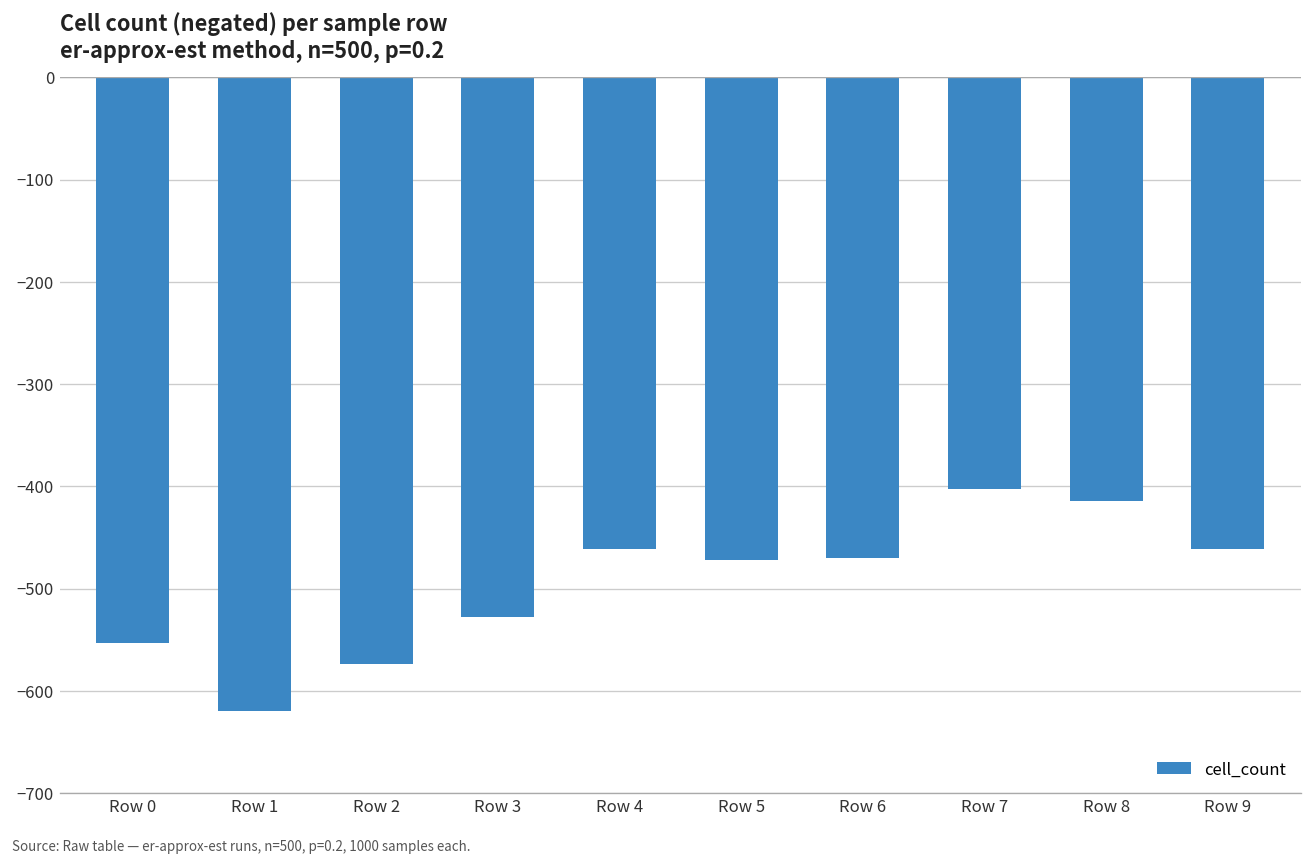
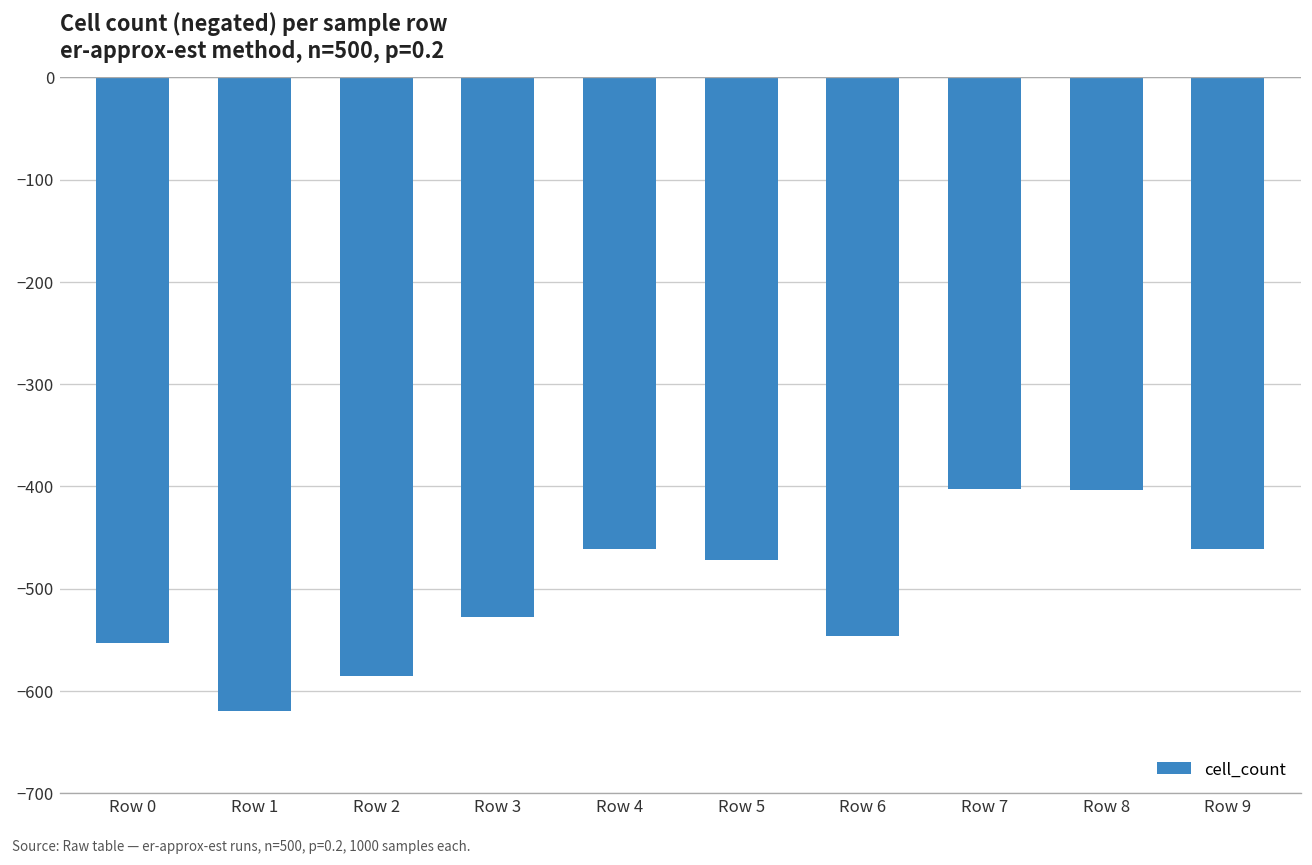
  {
    "Row 0": -550,
    "Row 1": -620,
-   "Row 2": -570,
+   "Row 2": -590,
    "Row 3": -530,
    "Row 4": -460,
    "Row 5": -470,
-   "Row 6": -470,
+   "Row 6": -550,
    "Row 7": -400,
-   "Row 8": -410,
+   "Row 8": -400,
    "Row 9": -460
  }
